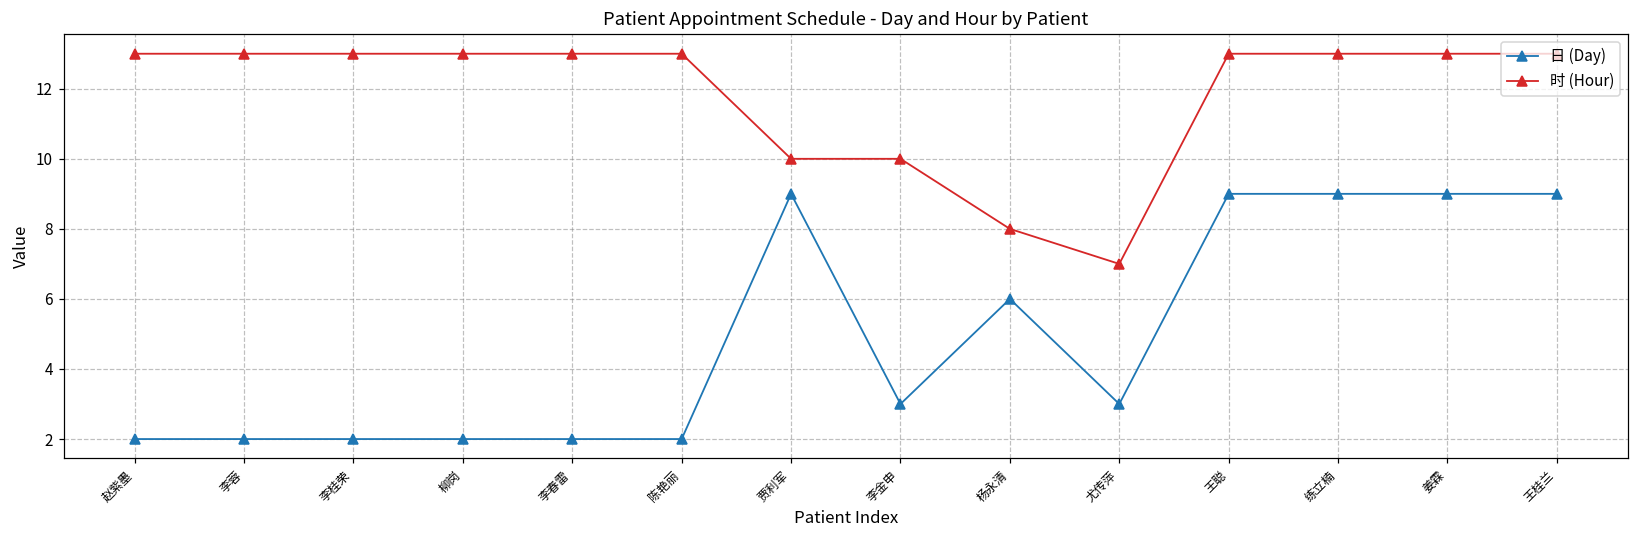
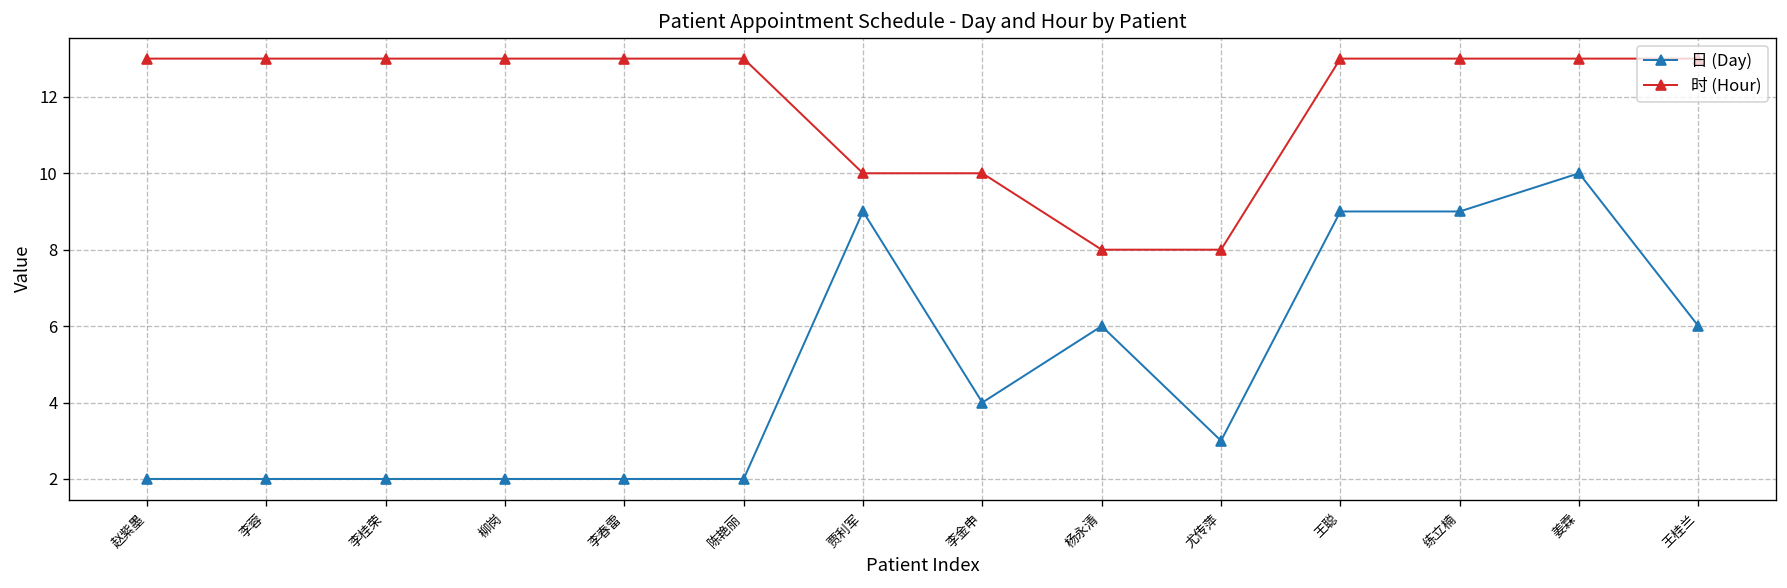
  {
    "日 (Day)": {
      "赵紫墨": 2,
      "李蓉": 2,
      "李桂荣": 2,
      "柳岗": 2,
      "李春雷": 2,
      "陈艳丽": 2,
      "贾利军": 9,
-     "李金申": 3,
+     "李金申": 4,
      "杨永清": 6,
      "尤传萍": 3,
      "王聪": 9,
      "练立楠": 9,
-     "姜霖": 9,
-     "王桂兰": 9
+     "姜霖": 10,
+     "王桂兰": 6
    },
    "时 (Hour)": {
      "赵紫墨": 13,
      "李蓉": 13,
      "李桂荣": 13,
      "柳岗": 13,
      "李春雷": 13,
      "陈艳丽": 13,
      "贾利军": 10,
      "李金申": 10,
      "杨永清": 8,
-     "尤传萍": 7,
+     "尤传萍": 8,
      "王聪": 13,
      "练立楠": 13,
      "姜霖": 13
    }
  }
